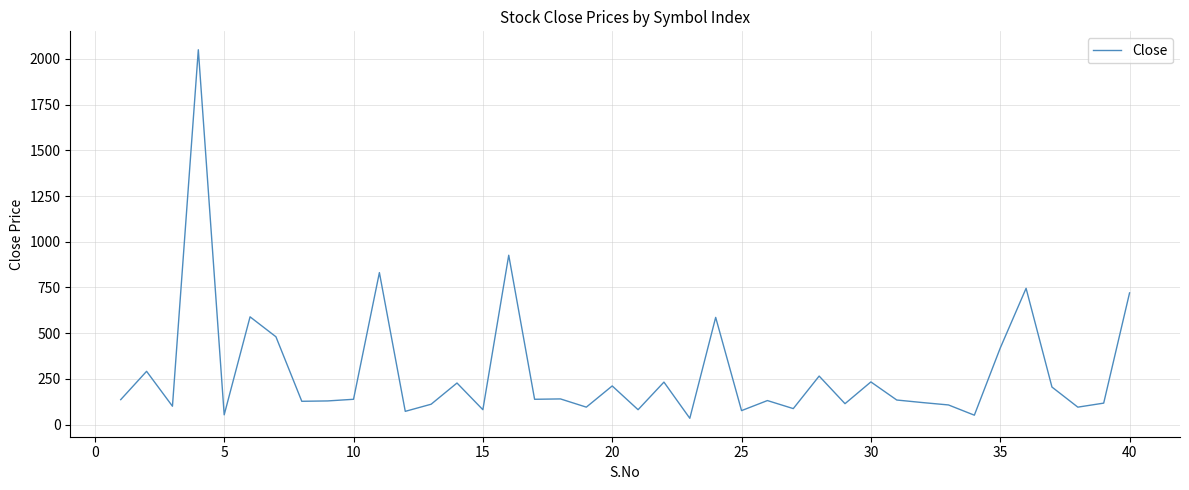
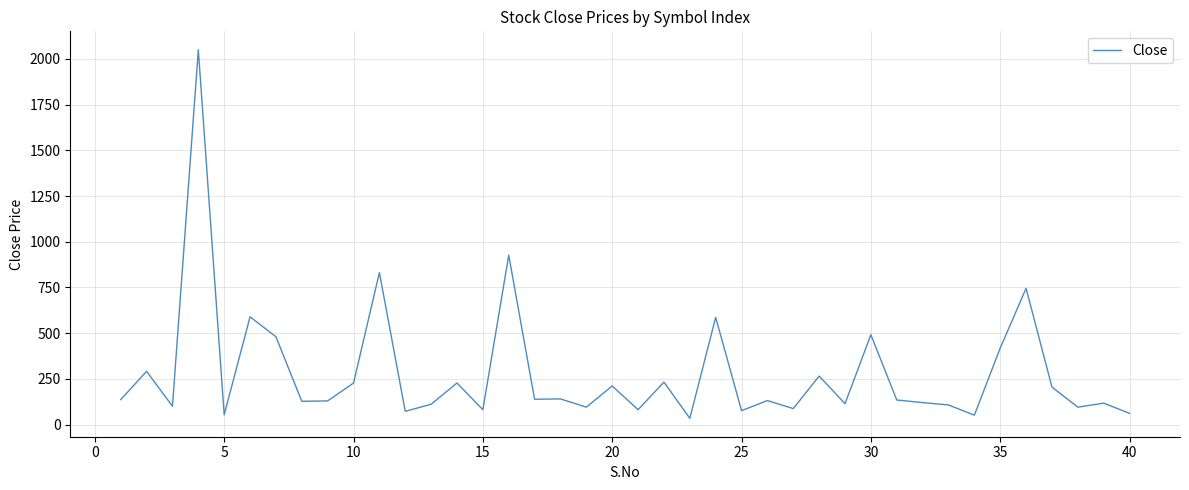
  {
    "5": 50,
-   "10": 140,
+   "10": 230,
    "15": 80,
    "20": 210,
    "25": 80,
-   "30": 230,
+   "30": 490,
    "35": 420,
-   "40": 720
+   "40": 60
  }
